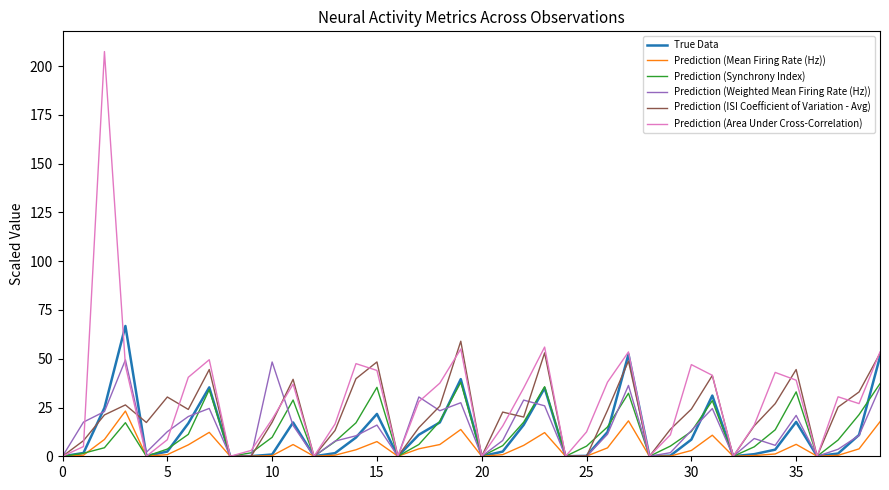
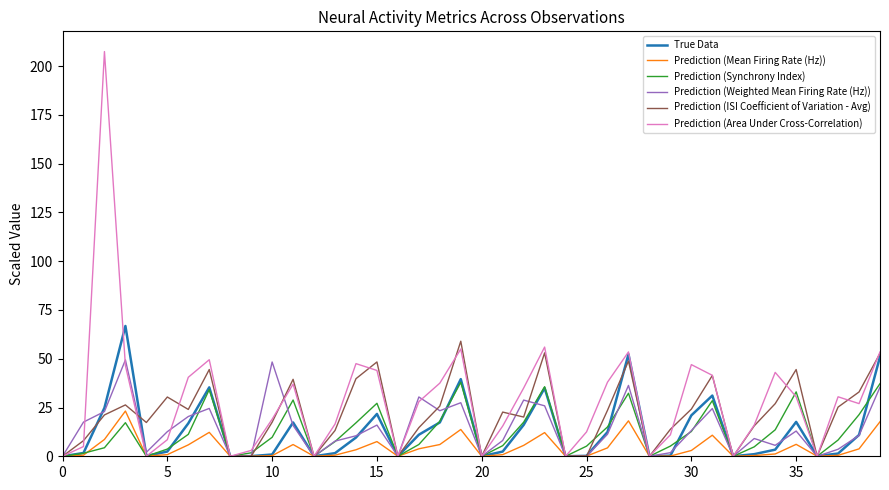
  {
    "True Data": {
      "15": 22,
-     "30": 9,
+     "30": 21,
      "35": 18
    },
    "Prediction (Mean Firing Rate (Hz))": {
      "5": 1,
      "15": 8,
      "30": 3,
      "35": 6
    },
    "Prediction (Synchrony Index)": {
      "10": 10,
-     "15": 35,
+     "15": 27,
      "25": 5,
      "35": 33
    },
    "Prediction (Weighted Mean Firing Rate (Hz))": {
      "5": 13,
      "10": 48,
      "15": 16,
-     "35": 21
+     "35": 13
    },
    "Prediction (ISI Coefficient of Variation - Avg)": {
      "5": 30,
      "10": 17,
      "15": 48,
      "30": 24,
      "35": 44
    },
    "Prediction (Area Under Cross-Correlation)": {
      "5": 9,
      "10": 19,
      "15": 44,
      "25": 13,
      "30": 47,
-     "35": 39
+     "35": 31
    }
  }
